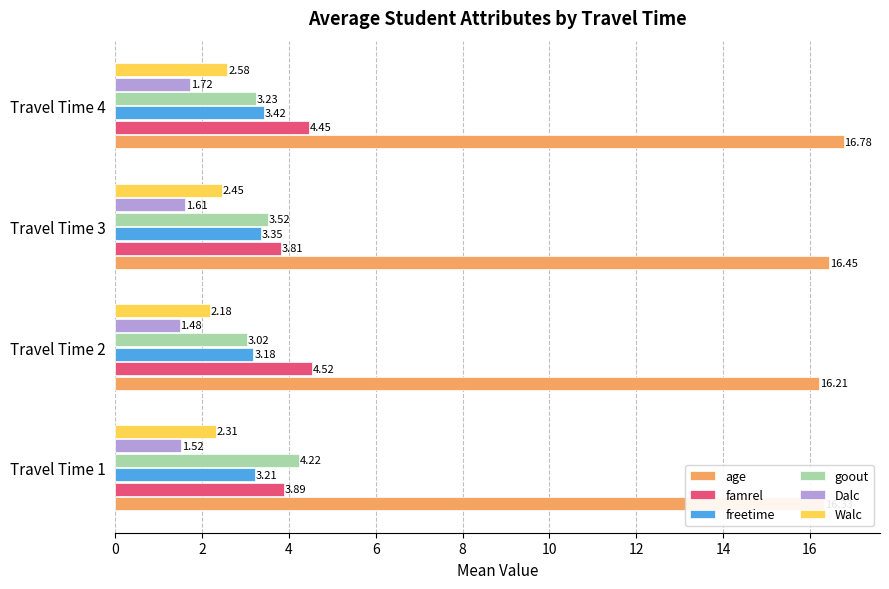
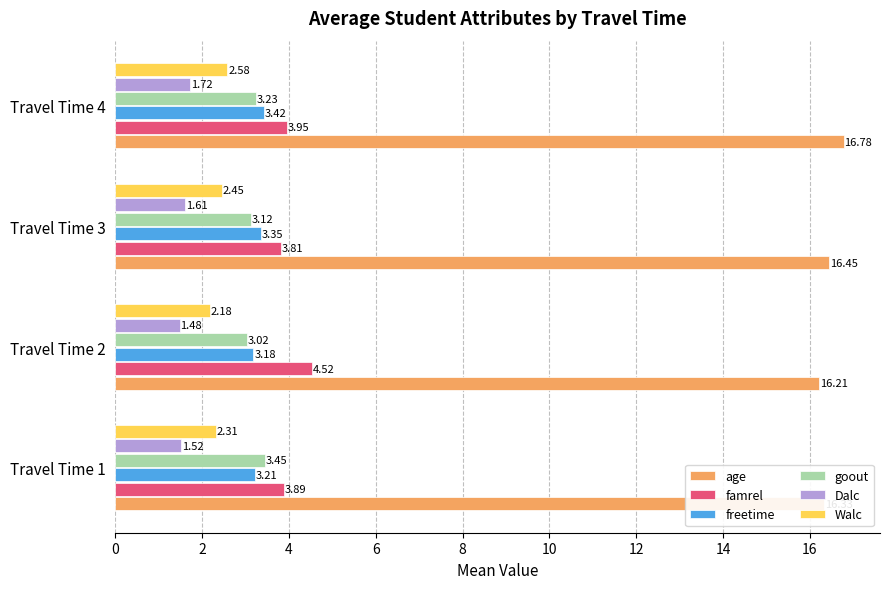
  {
    "famrel": {
-     "Travel Time 4": 4.45,
+     "Travel Time 4": 3.95,
      "Travel Time 3": 3.81,
      "Travel Time 2": 4.52,
      "Travel Time 1": 3.89
    },
    "freetime": {
      "Travel Time 4": 3.42,
      "Travel Time 3": 3.35,
      "Travel Time 2": 3.18,
      "Travel Time 1": 3.21
    },
    "goout": {
      "Travel Time 4": 3.23,
-     "Travel Time 3": 3.52,
+     "Travel Time 3": 3.12,
      "Travel Time 2": 3.02,
-     "Travel Time 1": 4.22
+     "Travel Time 1": 3.45
    },
    "Dalc": {
      "Travel Time 4": 1.72,
      "Travel Time 3": 1.61,
      "Travel Time 2": 1.48,
      "Travel Time 1": 1.52
    }
  }
